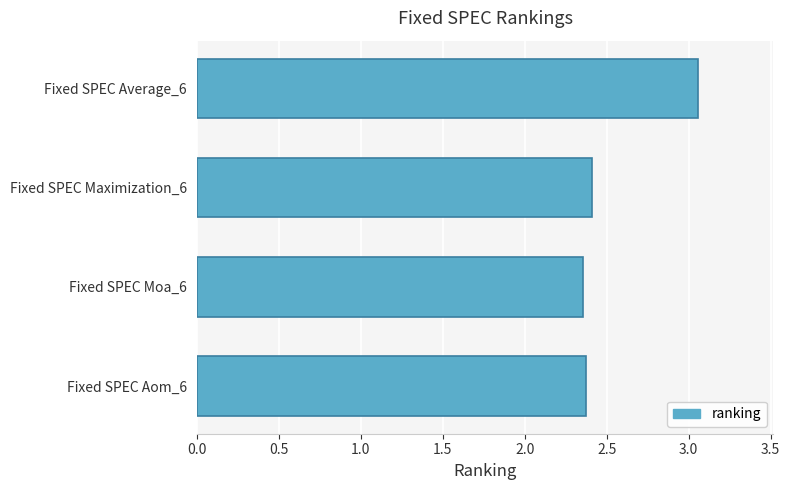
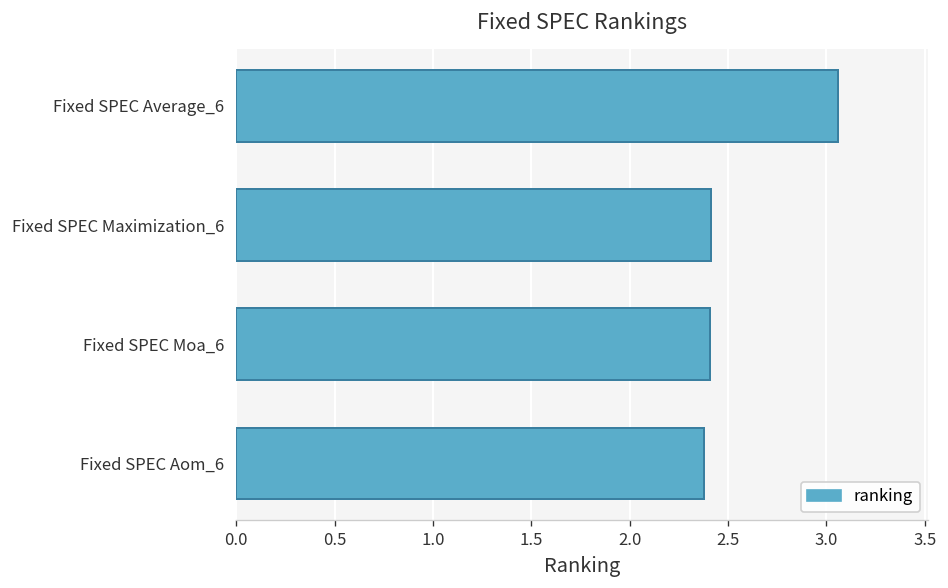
  {
    "Fixed SPEC Average_6": 3.06,
    "Fixed SPEC Maximization_6": 2.41,
-   "Fixed SPEC Moa_6": 2.35,
+   "Fixed SPEC Moa_6": 2.41,
    "Fixed SPEC Aom_6": 2.38
  }
